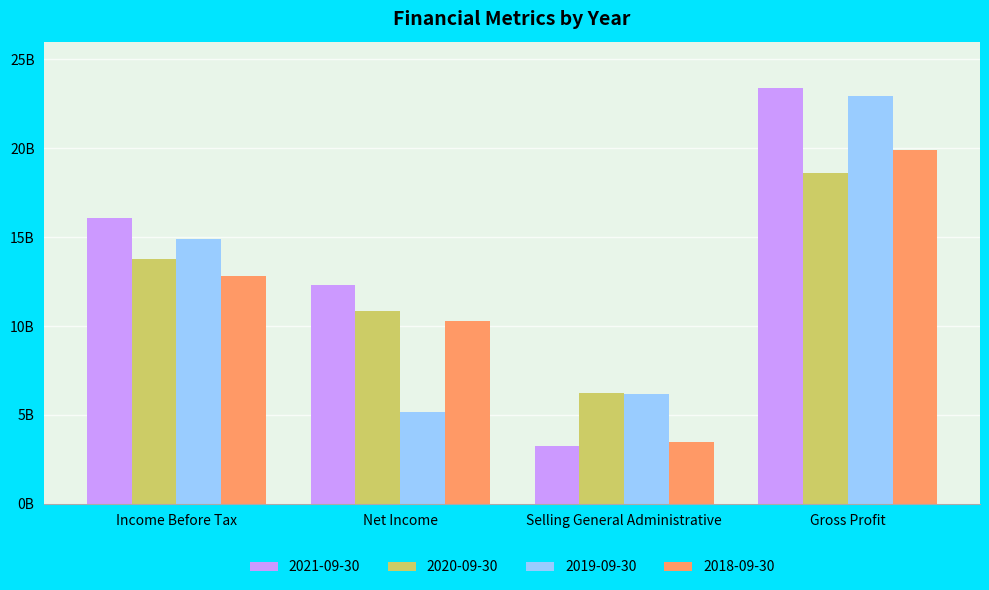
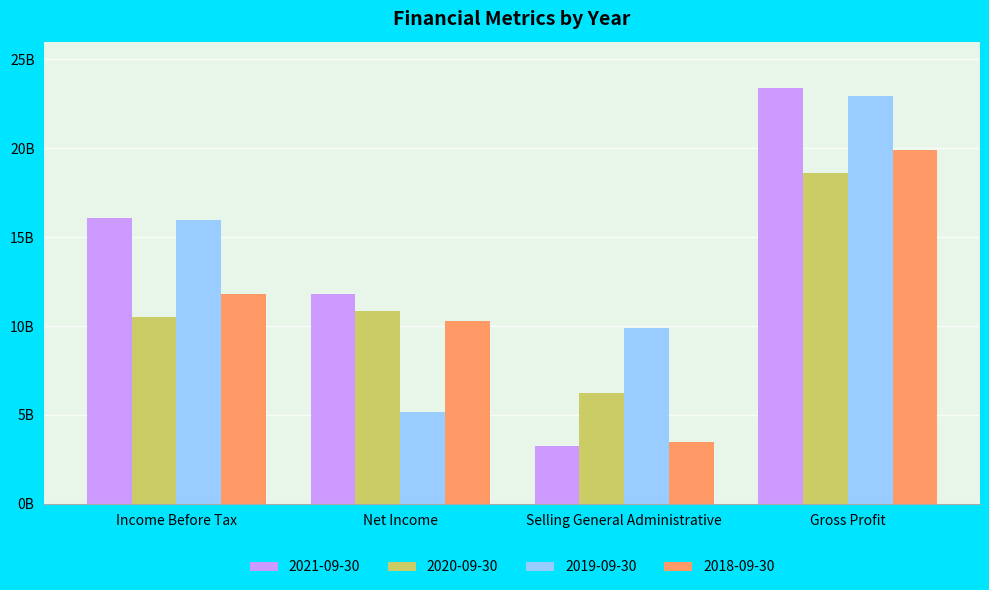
  {
    "2021-09-30": {
      "Income Before Tax": 16100000000,
-     "Net Income": 12300000000,
+     "Net Income": 11800000000,
      "Selling General Administrative": 3200000000,
      "Gross Profit": 23400000000
    },
    "2020-09-30": {
-     "Income Before Tax": 13800000000,
+     "Income Before Tax": 10500000000,
      "Net Income": 10900000000,
      "Selling General Administrative": 6200000000,
      "Gross Profit": 18600000000
    },
    "2019-09-30": {
-     "Income Before Tax": 14900000000,
+     "Income Before Tax": 16000000000,
      "Net Income": 5100000000,
-     "Selling General Administrative": 6200000000,
+     "Selling General Administrative": 9900000000,
      "Gross Profit": 22900000000
    },
    "2018-09-30": {
-     "Income Before Tax": 12800000000,
+     "Income Before Tax": 11800000000,
      "Net Income": 10300000000,
      "Selling General Administrative": 3500000000,
      "Gross Profit": 19900000000
    }
  }
